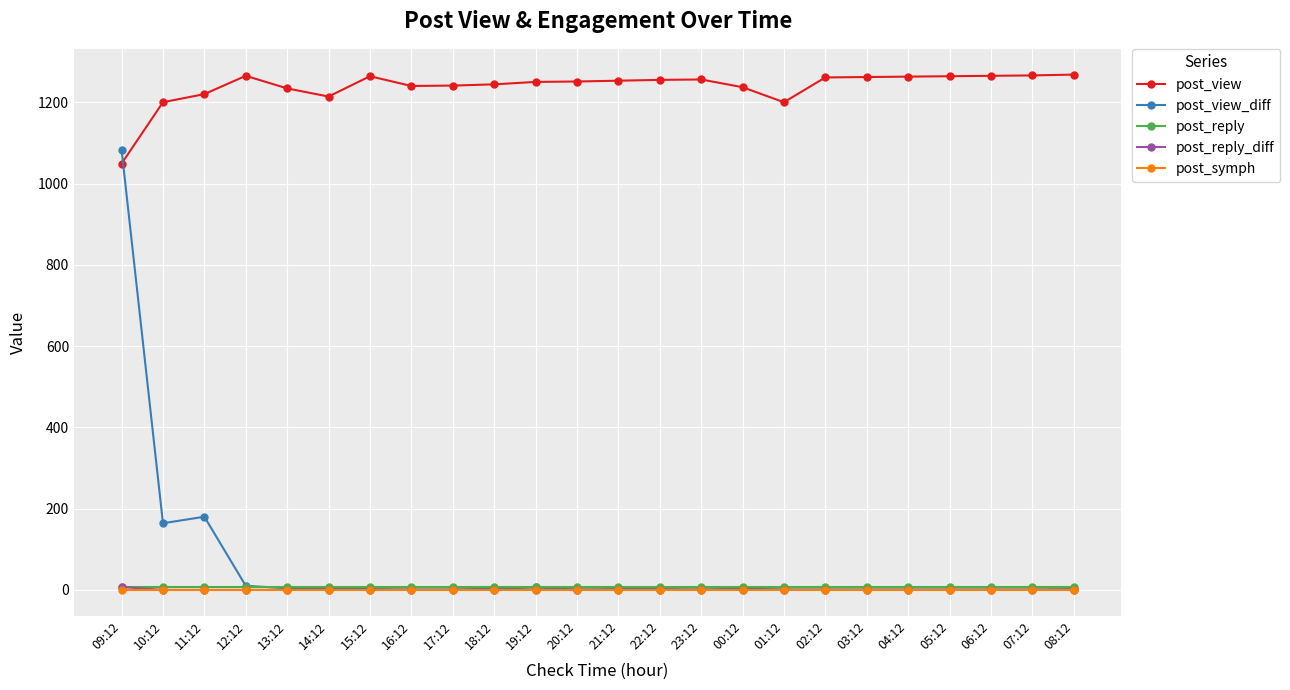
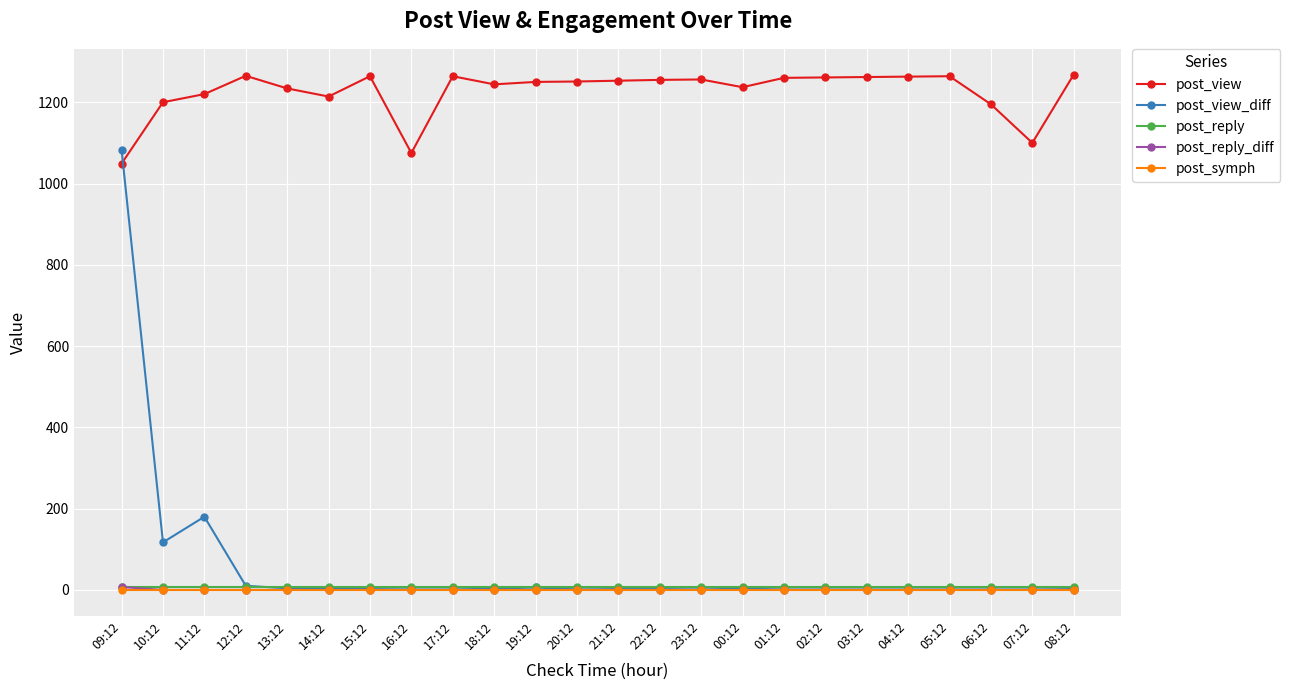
  {
    "post_view": {
      "09:12": 1050,
      "10:12": 1200,
      "11:12": 1220,
      "12:12": 1270,
      "13:12": 1230,
      "14:12": 1210,
      "15:12": 1260,
-     "16:12": 1240,
-     "17:12": 1240,
+     "16:12": 1080,
+     "17:12": 1260,
      "18:12": 1240,
      "19:12": 1250,
      "20:12": 1250,
      "21:12": 1250,
      "22:12": 1260,
      "23:12": 1260,
      "00:12": 1240,
-     "01:12": 1200,
+     "01:12": 1260,
      "02:12": 1260,
      "03:12": 1260,
      "04:12": 1260,
      "05:12": 1260,
-     "06:12": 1270,
-     "07:12": 1270,
+     "06:12": 1200,
+     "07:12": 1100,
      "08:12": 1270
    },
    "post_view_diff": {
      "09:12": 1080,
-     "10:12": 160,
+     "10:12": 120,
      "11:12": 180
    },
    "post_reply": {
      "10:12": 10,
      "11:12": 10
    },
    "post_symph": {
      "09:12": 0
    }
  }
